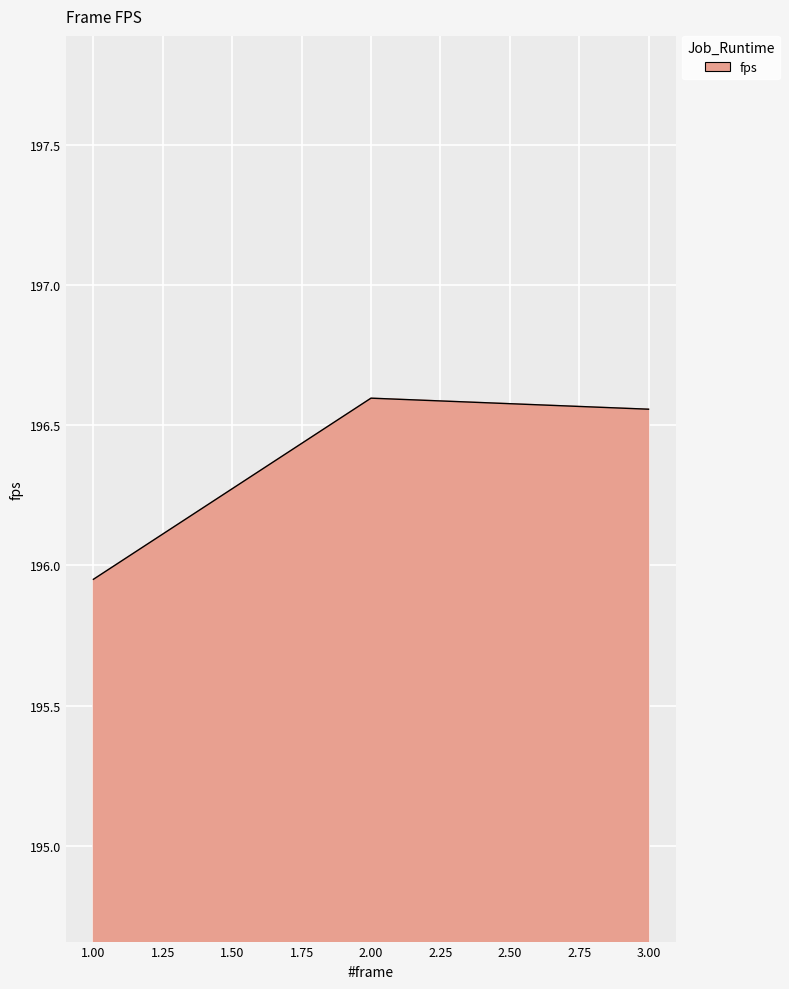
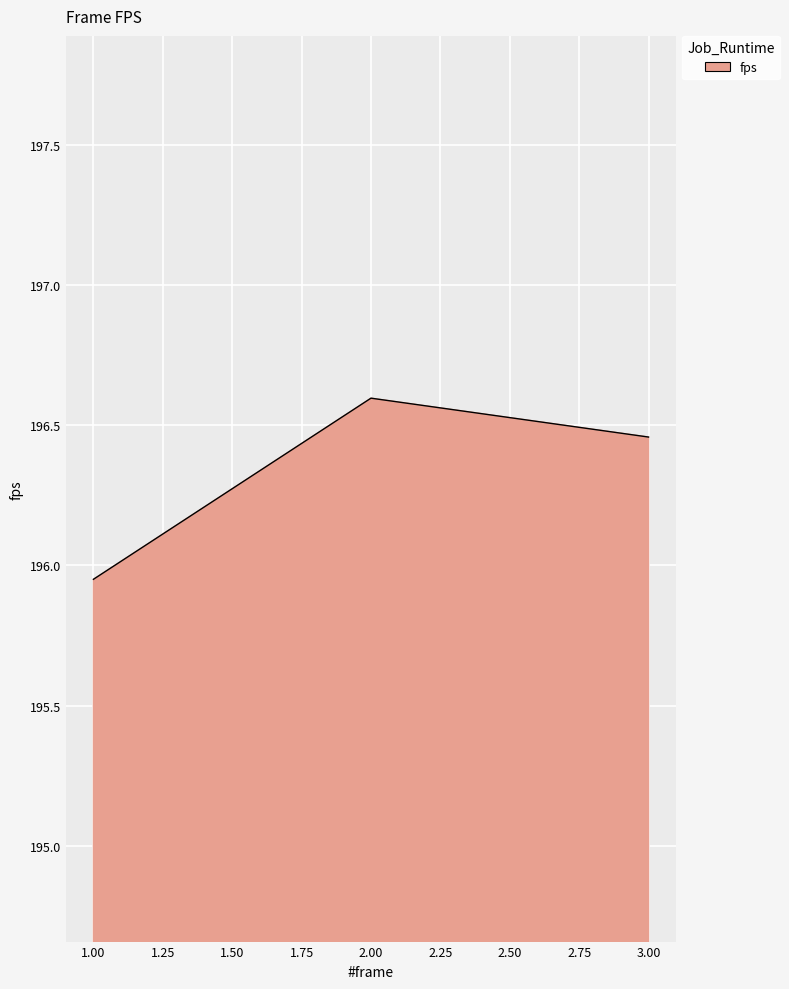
  {
    "1.00": 195.95,
    "2.00": 196.60,
-   "3.00": 196.56
+   "3.00": 196.46
  }
